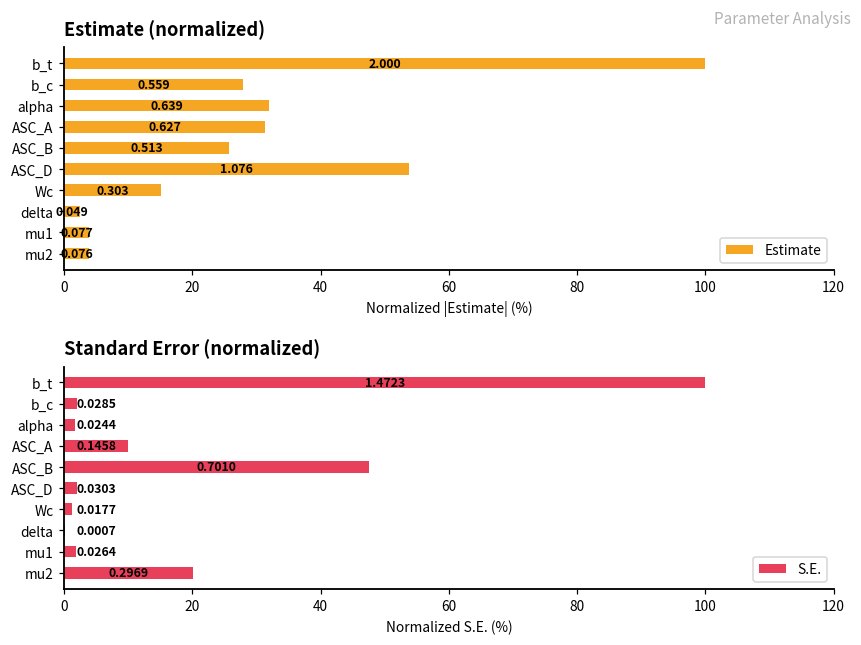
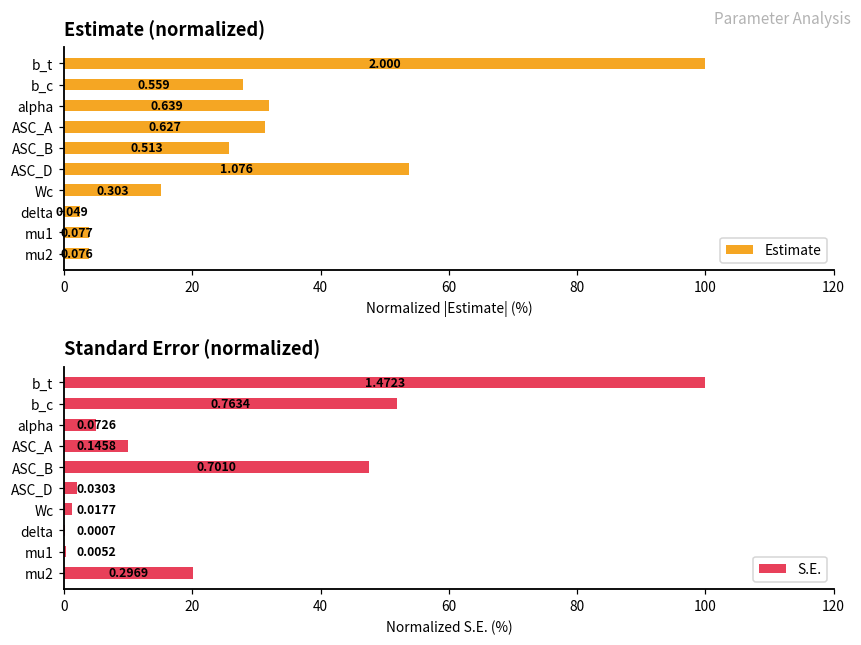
  {
    "Standard Error (normalized)": {
-     "b_c": 0.0285,
-     "alpha": 0.0244,
-     "mu1": 0.0264
+     "b_c": 0.7634,
+     "alpha": 0.0726,
+     "mu1": 0.0052
    }
  }
